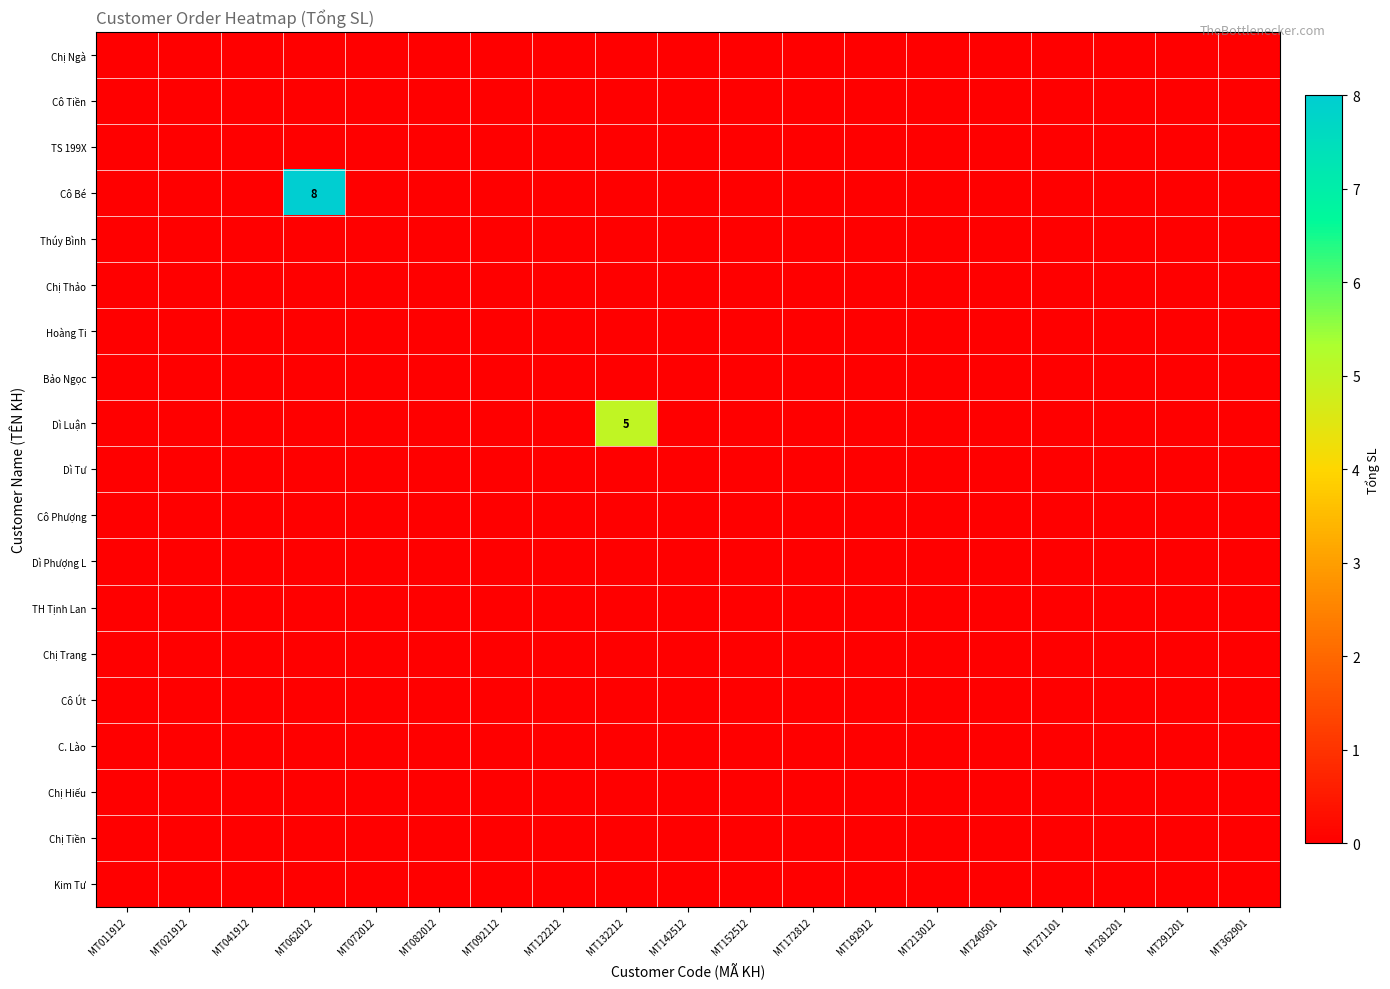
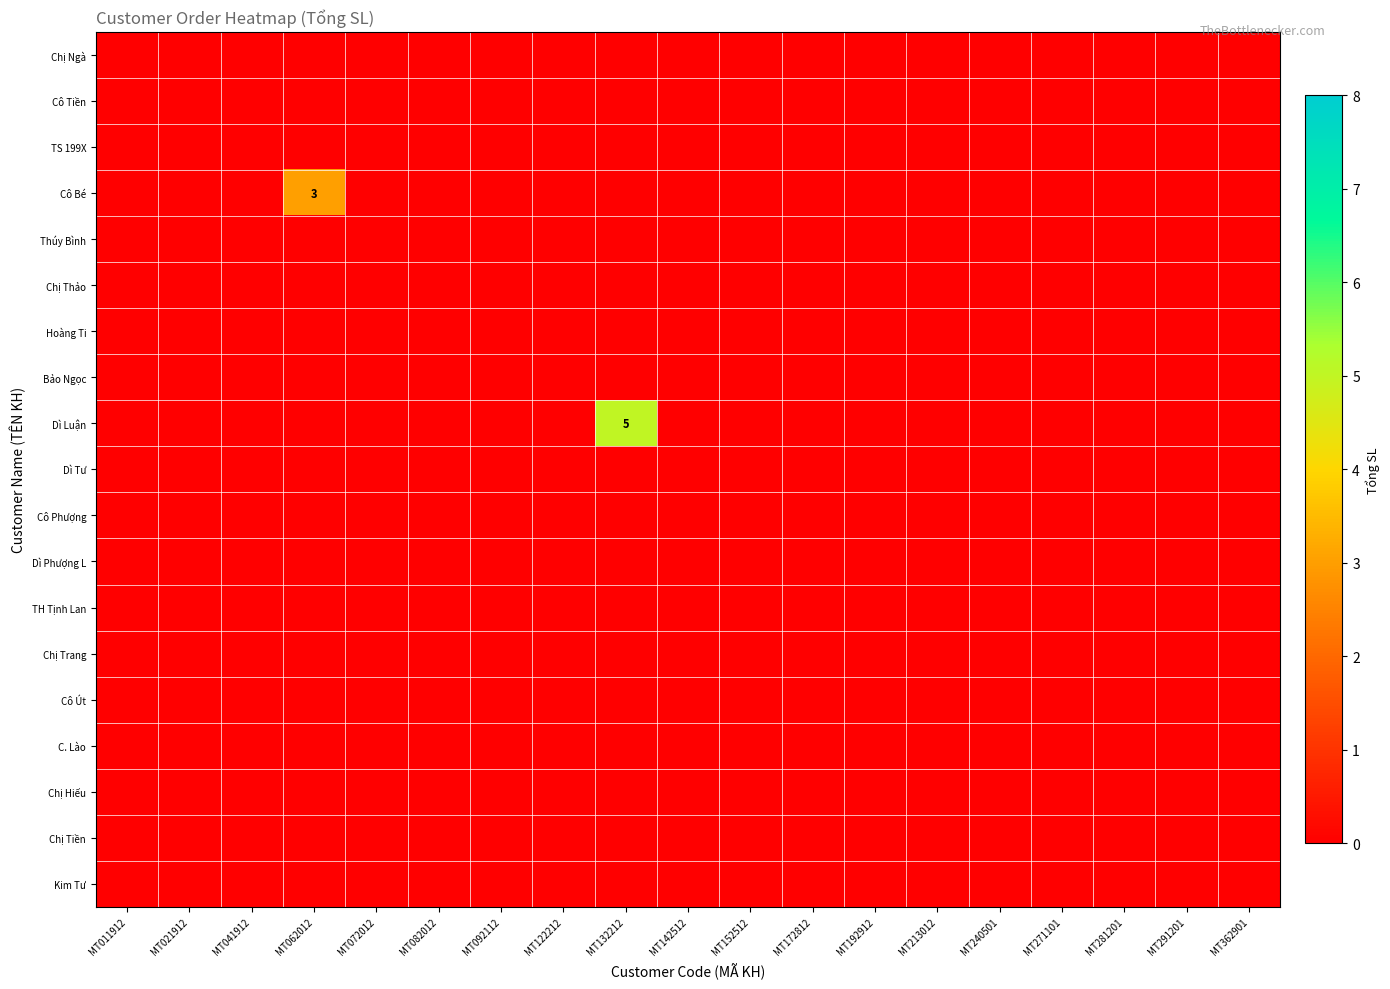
  {
    "Cô Bé": {
-     "MT062012": 8
+     "MT062012": 3
    },
    "Dì Luận": {
      "MT132212": 5
    }
  }
